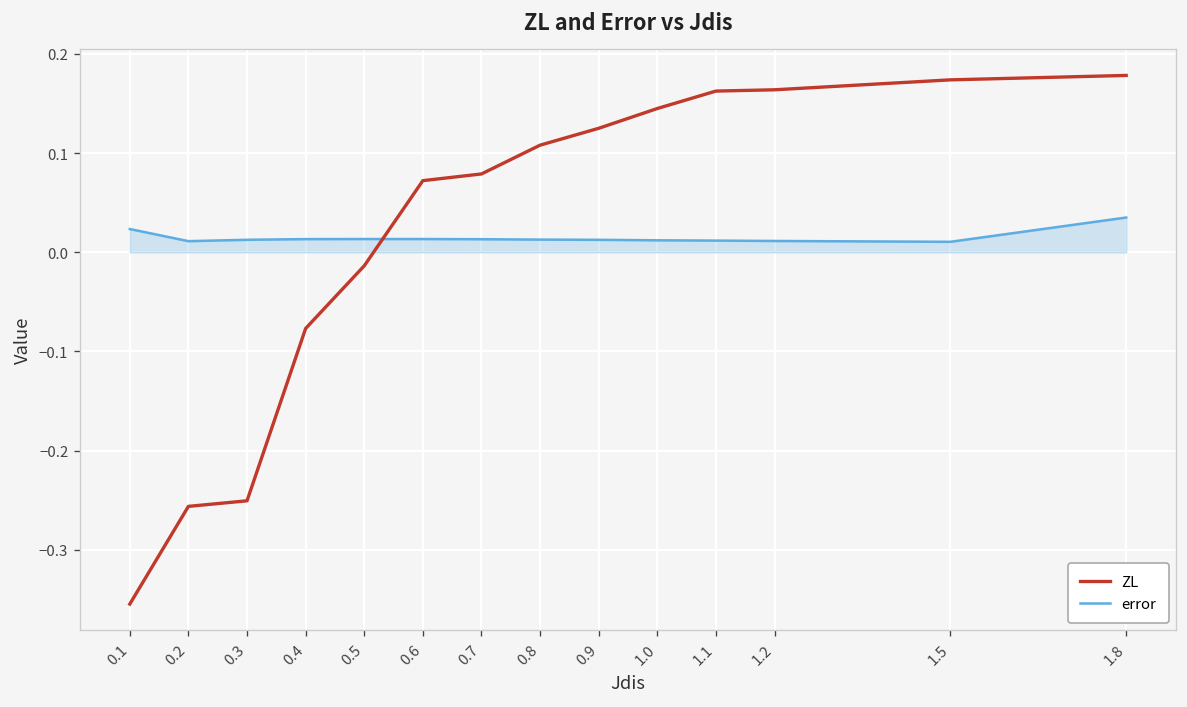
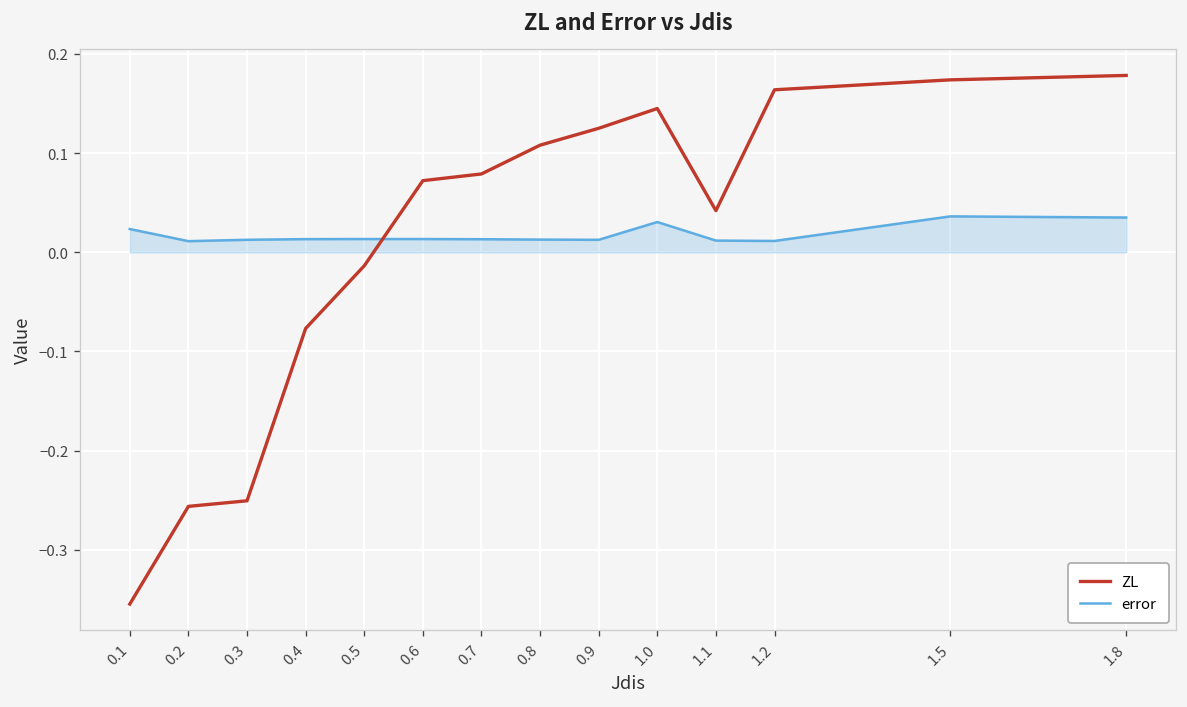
  {
    "ZL": {
      "0.1": -0.35,
      "0.2": -0.26,
      "0.3": -0.25,
      "0.4": -0.08,
      "0.5": -0.01,
      "0.6": 0.07,
      "0.7": 0.08,
      "0.8": 0.11,
      "0.9": 0.13,
      "1.0": 0.14,
-     "1.1": 0.16,
+     "1.1": 0.04,
      "1.2": 0.16,
      "1.5": 0.17,
      "1.8": 0.18
    },
    "error": {
      "0.1": 0.02,
      "0.2": 0.01,
      "0.3": 0.01,
      "0.4": 0.01,
      "0.5": 0.01,
      "0.6": 0.01,
      "0.7": 0.01,
      "0.8": 0.01,
      "0.9": 0.01,
-     "1.0": 0.01,
+     "1.0": 0.03,
      "1.1": 0.01,
      "1.2": 0.01,
-     "1.5": 0.01,
+     "1.5": 0.04,
      "1.8": 0.04
    }
  }
